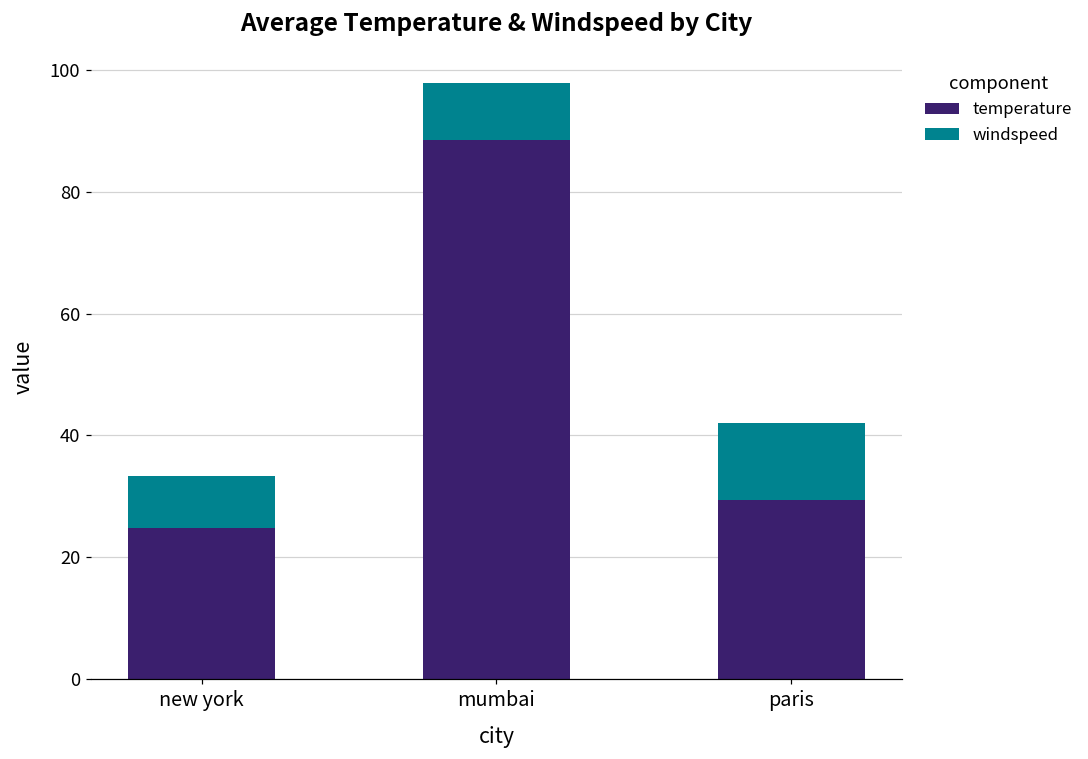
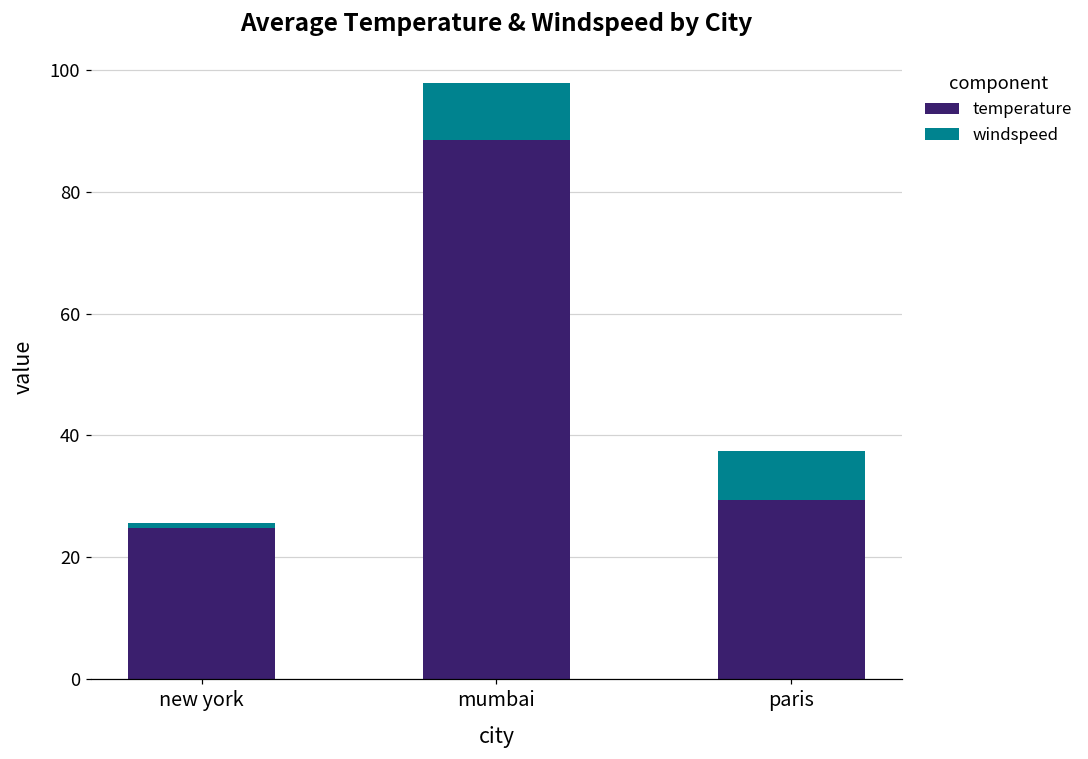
  {
    "temperature": {
      "new york": 25,
      "mumbai": 89,
      "paris": 29
    },
    "windspeed": {
-     "new york": 9,
+     "new york": 1,
      "mumbai": 9,
-     "paris": 13
+     "paris": 8
    }
  }
